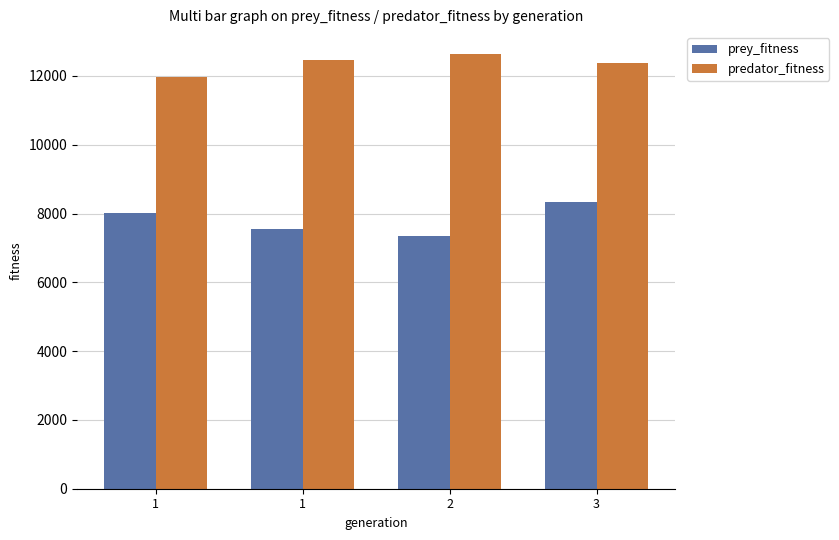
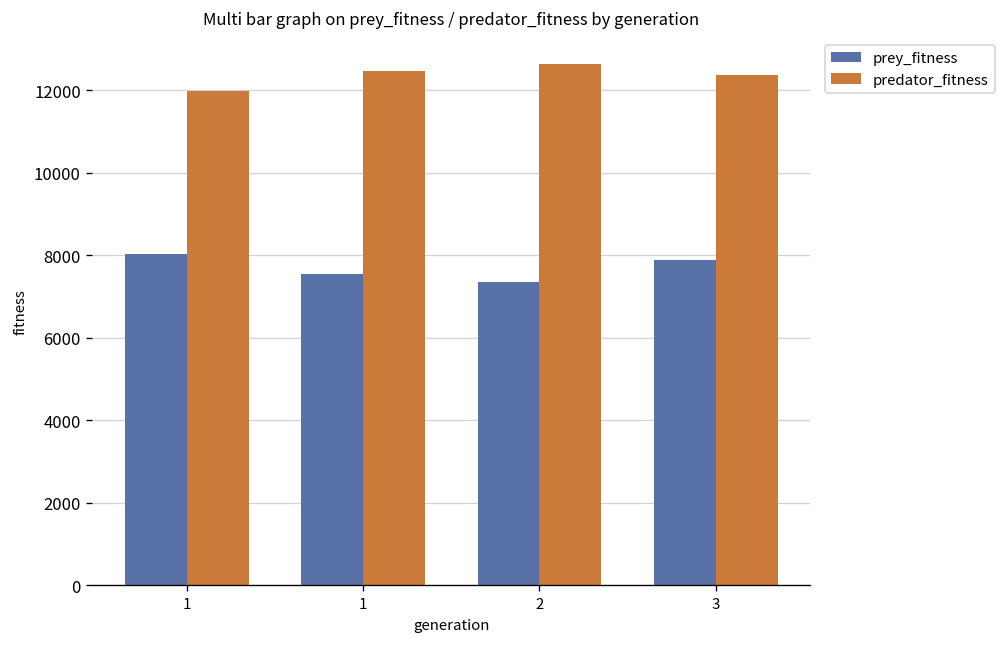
  {
    "prey_fitness": {
      "2": 7400,
-     "3": 8300
+     "3": 7900
    },
    "predator_fitness": {
      "2": 12600,
      "3": 12400
    }
  }
